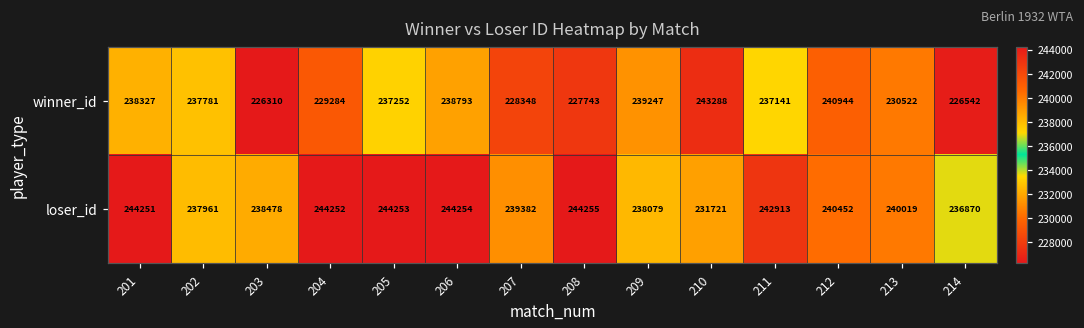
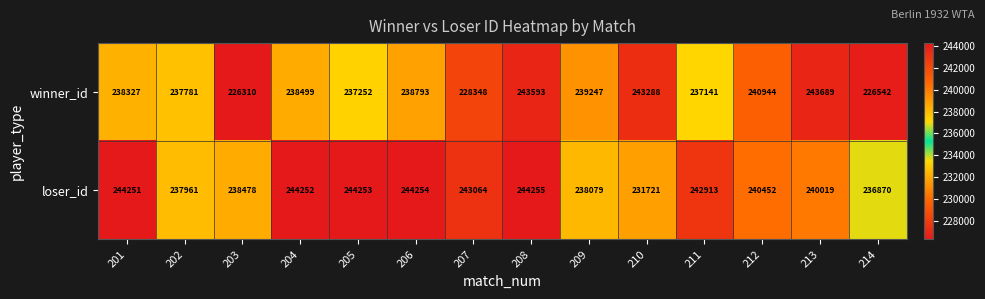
  {
    "winner_id": {
      "201": 238327,
      "202": 237781,
      "203": 226310,
-     "204": 229284,
+     "204": 238499,
      "205": 237252,
      "206": 238793,
      "207": 228348,
-     "208": 227743,
+     "208": 243593,
      "209": 239247,
      "210": 243288,
      "211": 237141,
      "212": 240944,
-     "213": 230522,
+     "213": 243689,
      "214": 226542
    },
    "loser_id": {
      "201": 244251,
      "202": 237961,
      "203": 238478,
      "204": 244252,
      "205": 244253,
      "206": 244254,
-     "207": 239382,
+     "207": 243064,
      "208": 244255,
      "209": 238079,
      "210": 231721,
      "211": 242913,
      "212": 240452,
      "213": 240019,
      "214": 236870
    }
  }
